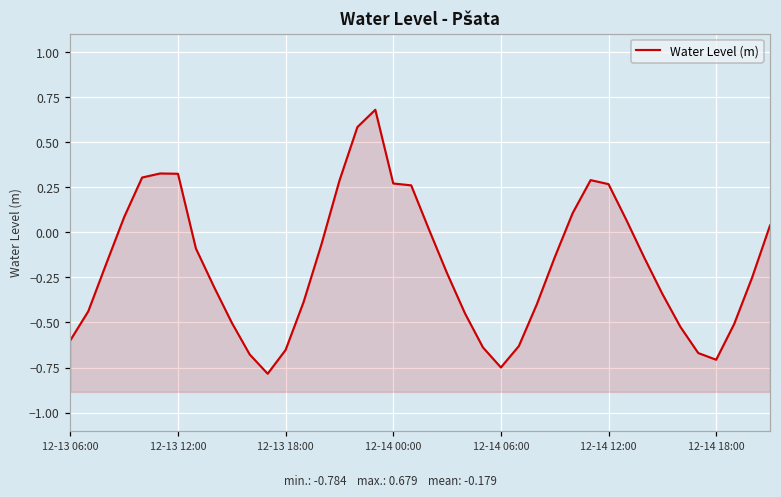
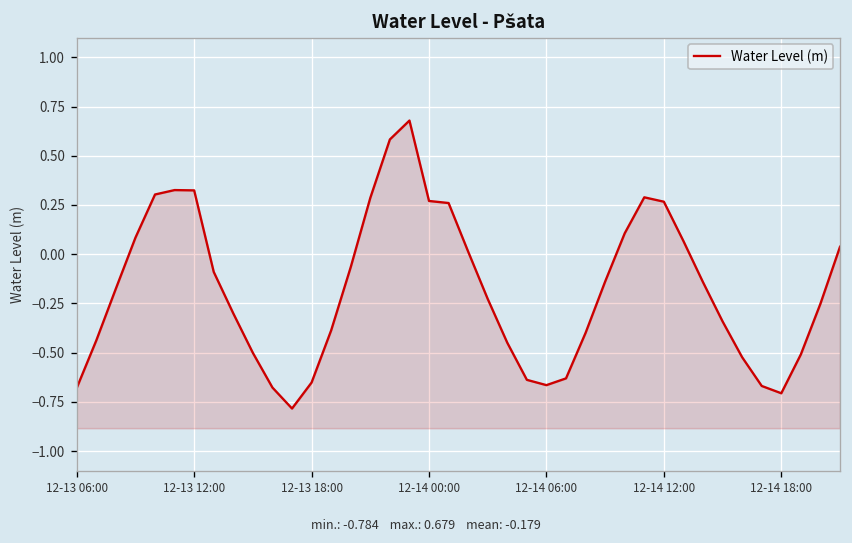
  {
-   "12-13 06:00": -0.60,
+   "12-13 06:00": -0.68,
    "12-13 12:00": 0.32,
    "12-13 18:00": -0.65,
    "12-14 00:00": 0.27,
-   "12-14 06:00": -0.75,
+   "12-14 06:00": -0.67,
    "12-14 12:00": 0.27,
    "12-14 18:00": -0.71
  }
